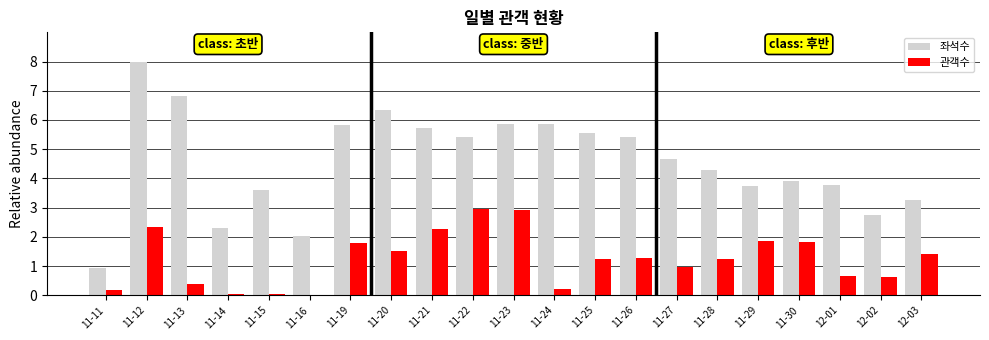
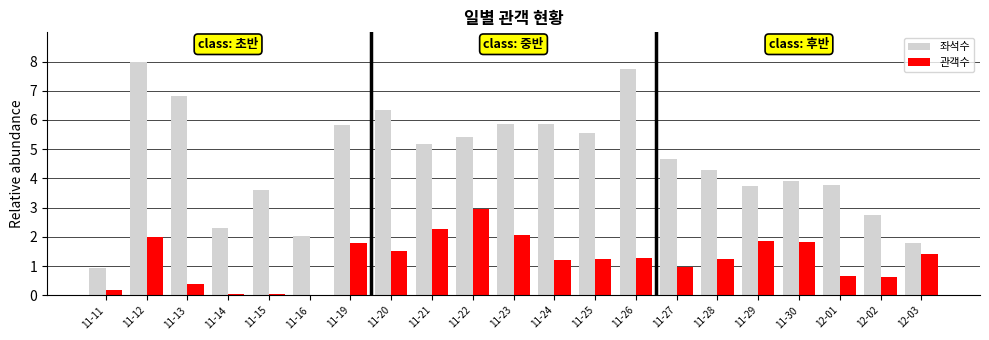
  {
    "좌석수": {
      "11-11": 0.9,
      "11-12": 8.0,
      "11-13": 6.8,
      "11-14": 2.3,
      "11-15": 3.6,
      "11-16": 2.0,
      "11-19": 5.8,
      "11-20": 6.3,
-     "11-21": 5.7,
+     "11-21": 5.2,
      "11-22": 5.4,
      "11-23": 5.9,
      "11-24": 5.9,
      "11-25": 5.5,
-     "11-26": 5.4,
+     "11-26": 7.7,
      "11-27": 4.6,
      "11-28": 4.3,
      "11-29": 3.7,
      "11-30": 3.9,
      "12-01": 3.8,
      "12-02": 2.7,
-     "12-03": 3.3
+     "12-03": 1.8
    },
    "관객수": {
      "11-11": 0.2,
-     "11-12": 2.3,
+     "11-12": 2.0,
      "11-13": 0.4,
      "11-19": 1.8,
      "11-20": 1.5,
      "11-21": 2.3,
      "11-22": 3.0,
-     "11-23": 2.9,
-     "11-24": 0.2,
+     "11-23": 2.1,
+     "11-24": 1.2,
      "11-25": 1.2,
      "11-26": 1.3,
      "11-27": 1.0,
      "11-28": 1.3,
      "11-29": 1.9,
      "11-30": 1.8,
      "12-01": 0.7,
      "12-02": 0.6,
      "12-03": 1.4
    }
  }
